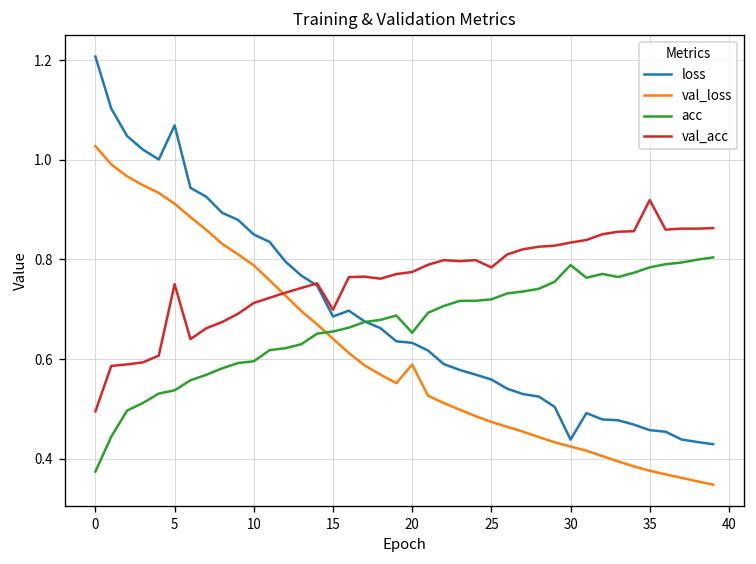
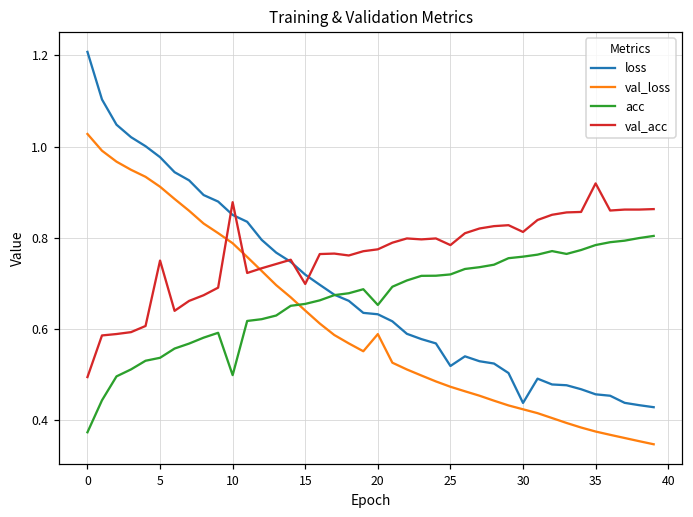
  {
    "loss": {
      "0": 1.21,
-     "5": 1.07,
+     "5": 0.98,
      "10": 0.85,
-     "15": 0.69,
+     "15": 0.72,
      "20": 0.63,
-     "25": 0.56,
+     "25": 0.52,
      "30": 0.44,
      "35": 0.46
    },
    "val_loss": {
      "0": 1.03,
      "5": 0.91,
      "10": 0.79,
      "15": 0.64,
      "20": 0.59,
      "25": 0.47,
      "30": 0.42,
      "35": 0.38
    },
    "acc": {
      "0": 0.37,
      "5": 0.54,
-     "10": 0.60,
+     "10": 0.50,
      "15": 0.66,
      "20": 0.65,
      "25": 0.72,
-     "30": 0.79,
+     "30": 0.76,
      "35": 0.78
    },
    "val_acc": {
      "0": 0.49,
      "5": 0.75,
-     "10": 0.71,
+     "10": 0.88,
      "15": 0.70,
      "20": 0.77,
      "25": 0.78,
-     "30": 0.83,
+     "30": 0.81,
      "35": 0.92
    }
  }
